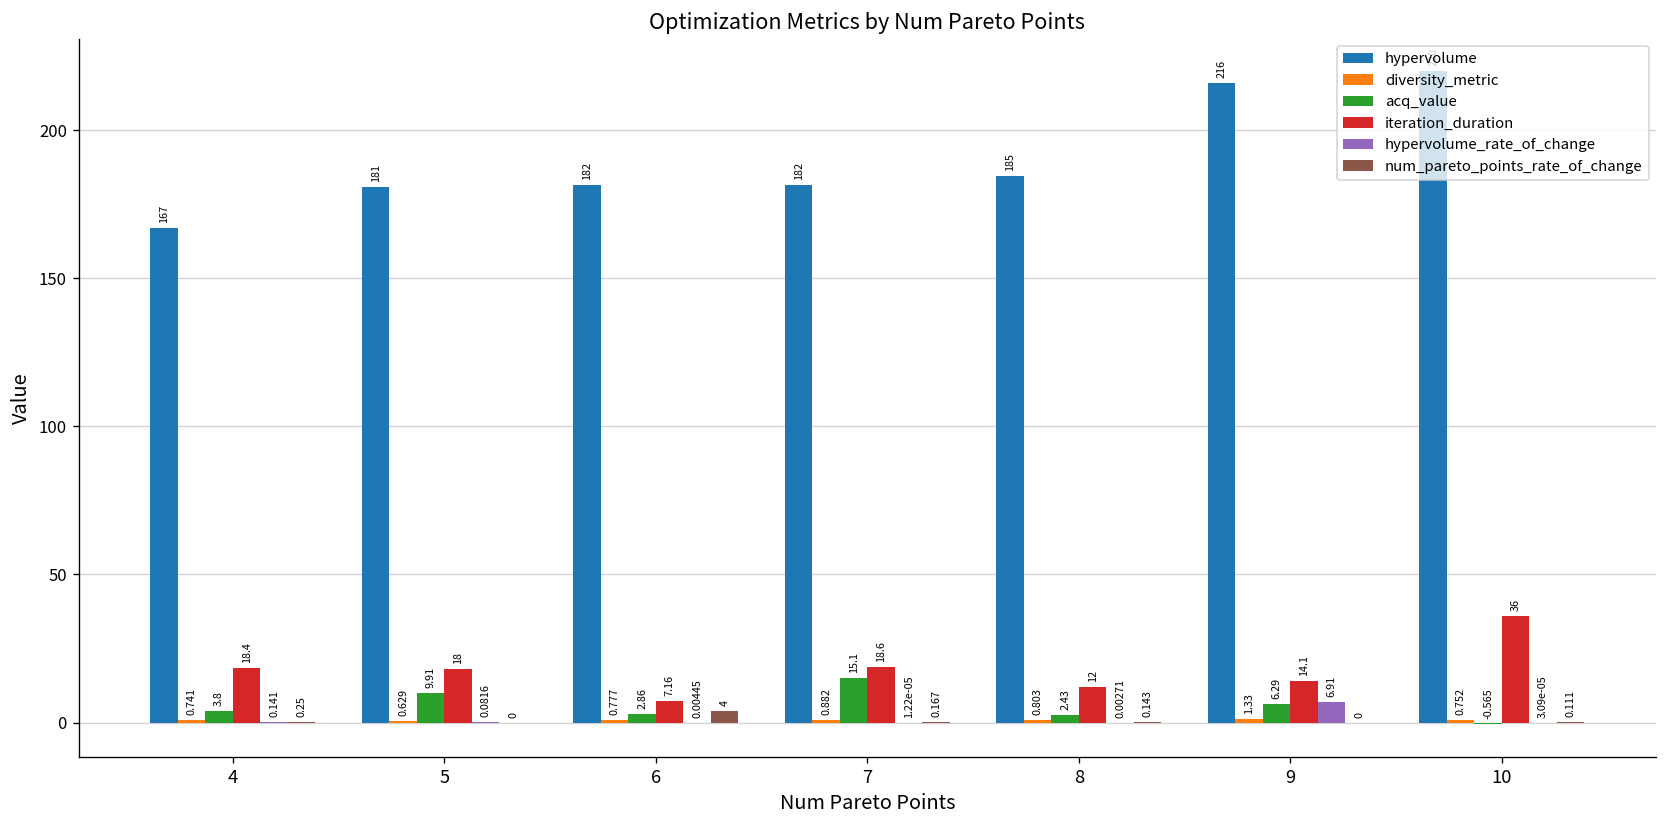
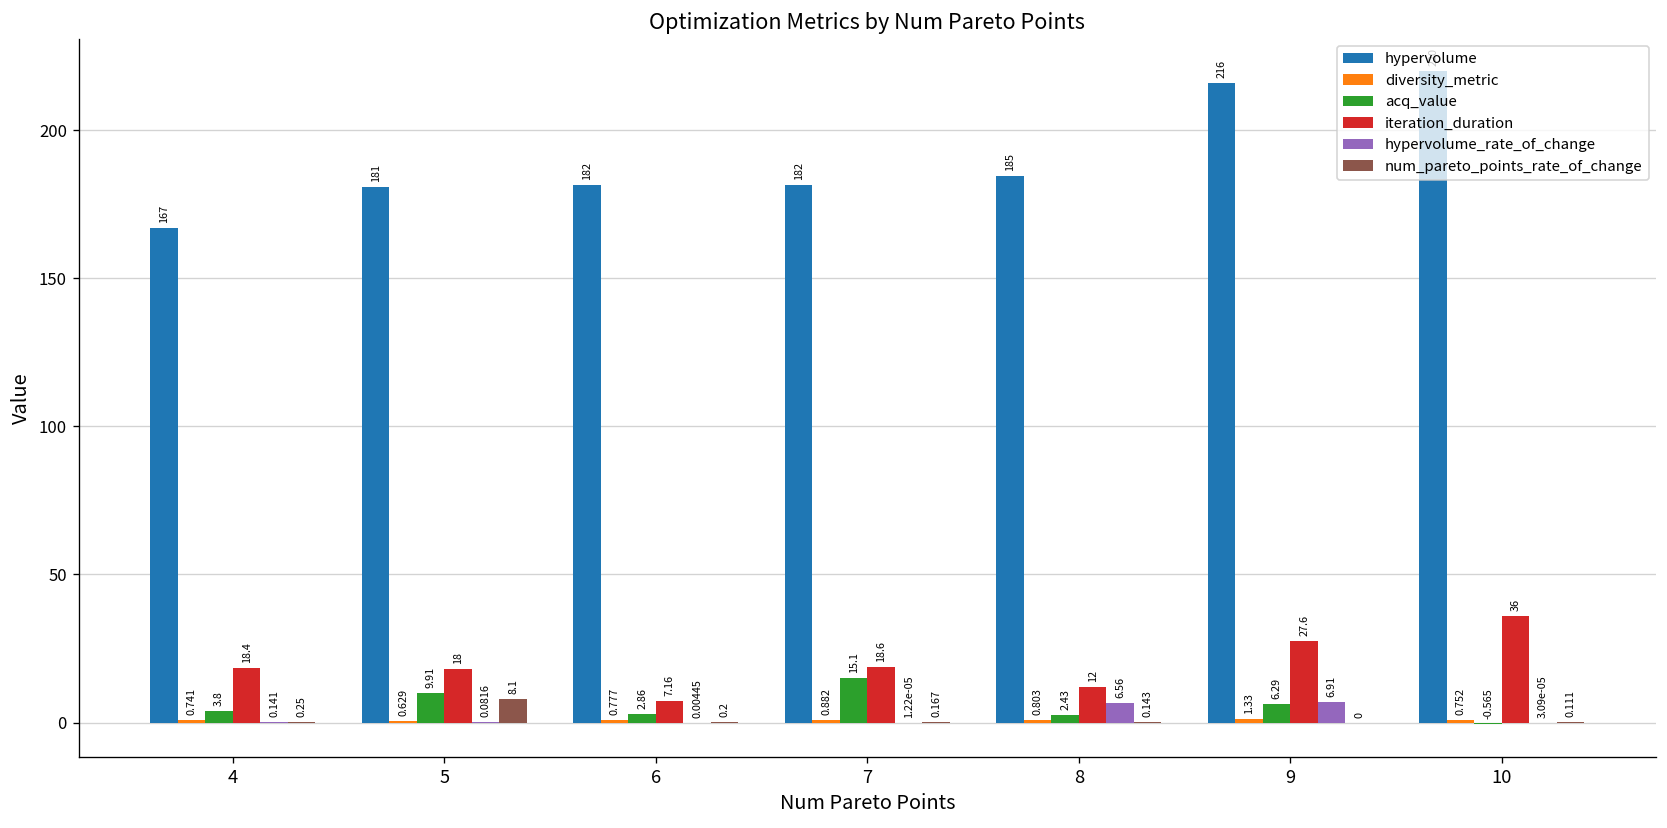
  {
    "hypervolume": {
      "4": "167",
      "5": "181",
      "6": "182",
      "7": "182",
      "8": "185",
      "9": "216"
    },
    "diversity_metric": {
      "4": "0.741",
      "5": "0.629",
      "6": "0.777",
      "7": "0.882",
      "8": "0.803",
      "9": "1.33",
      "10": "0.752"
    },
    "acq_value": {
      "4": "3.8",
      "5": "9.91",
      "6": "2.86",
      "7": "15.1",
      "8": "2.43",
      "9": "6.29",
      "10": "-0.565"
    },
    "iteration_duration": {
      "4": "18.4",
      "5": "18",
      "6": "7.16",
      "7": "18.6",
      "8": "12",
-     "9": "14.1",
+     "9": "27.6",
      "10": "36"
    },
    "hypervolume_rate_of_change": {
      "4": "0.141",
      "5": "0.0816",
      "6": "0.00445",
      "7": "1.22e-05",
-     "8": "0.00271",
+     "8": "6.56",
      "9": "6.91",
      "10": "3.09e-05"
    },
    "num_pareto_points_rate_of_change": {
      "4": "0.25",
-     "5": "0",
-     "6": "4",
+     "5": "8.1",
+     "6": "0.2",
      "7": "0.167",
      "8": "0.143",
      "9": "0",
      "10": "0.111"
    }
  }
